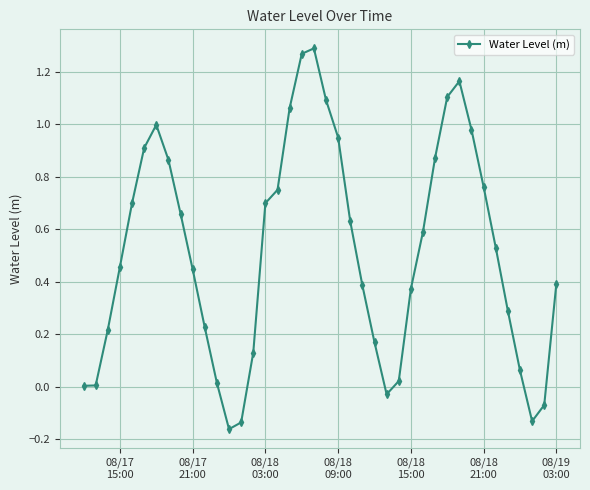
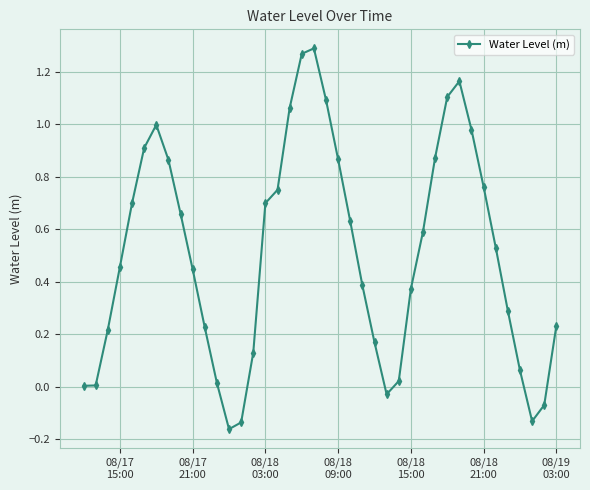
  {
    "08/17 15:00": 0.46,
    "08/17 21:00": 0.45,
    "08/18 03:00": 0.70,
-   "08/18 09:00": 0.95,
+   "08/18 09:00": 0.87,
    "08/18 15:00": 0.37,
    "08/18 21:00": 0.76,
-   "08/19 03:00": 0.39
+   "08/19 03:00": 0.23
  }
